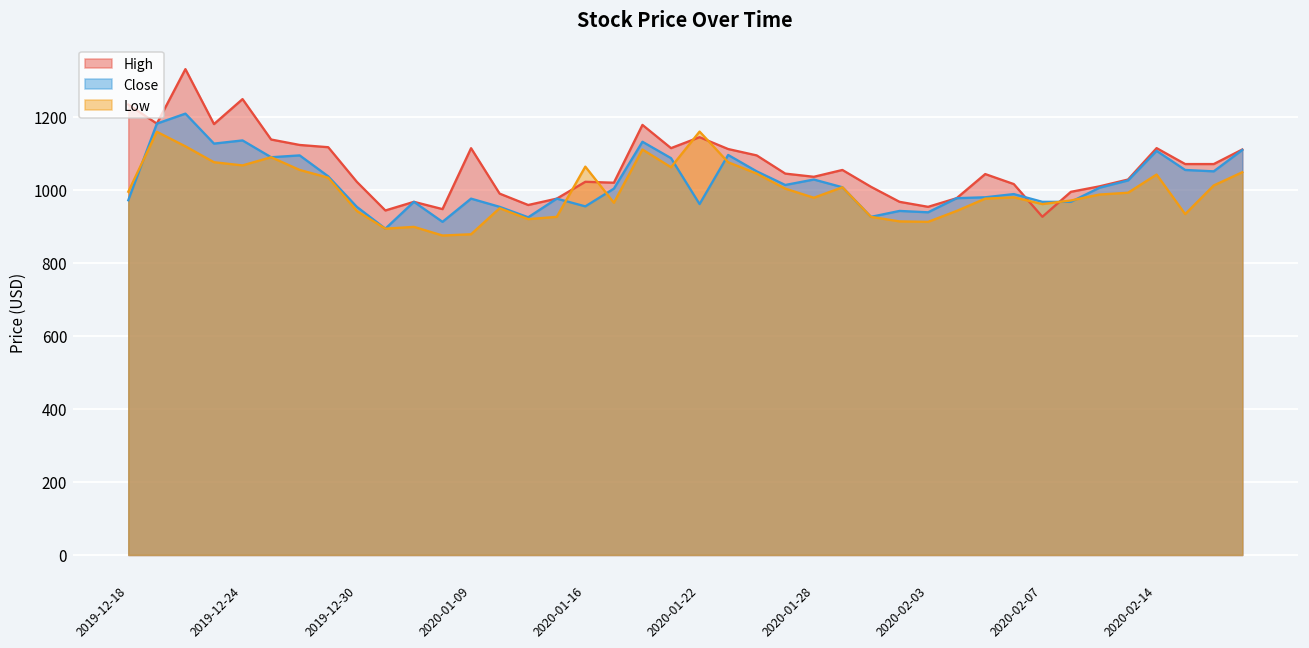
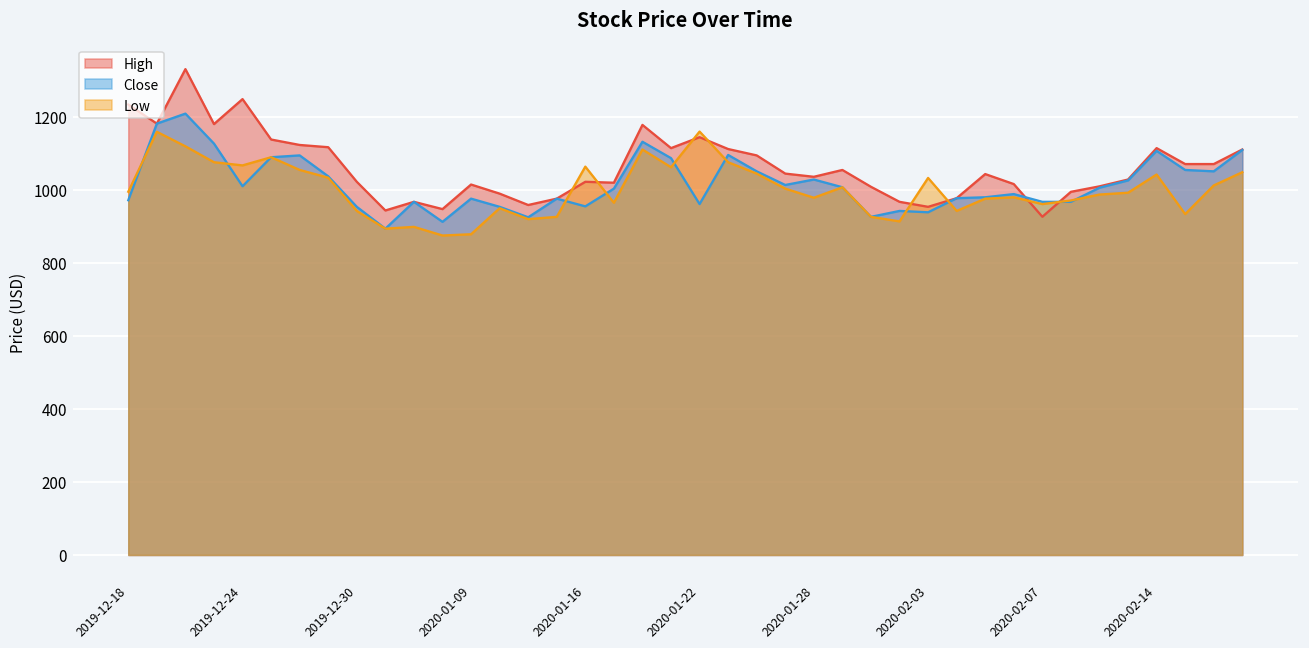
  {
    "High": {
      "2019-12-24": 1250,
      "2019-12-30": 1020,
-     "2020-01-09": 1110,
+     "2020-01-09": 1010,
      "2020-01-16": 1020,
      "2020-01-22": 1140,
      "2020-02-03": 950,
      "2020-02-07": 930
    },
    "Close": {
      "2019-12-18": 970,
-     "2019-12-24": 1140,
+     "2019-12-24": 1010,
      "2019-12-30": 950,
      "2020-01-09": 980,
      "2020-01-16": 950,
      "2020-01-22": 960,
      "2020-02-03": 940
    },
    "Low": {
      "2019-12-18": 1000,
      "2019-12-24": 1070,
      "2019-12-30": 940,
      "2020-01-09": 880,
      "2020-01-16": 1060,
      "2020-01-22": 1160,
      "2020-01-28": 980,
-     "2020-02-03": 910,
+     "2020-02-03": 1030,
      "2020-02-14": 1040
    }
  }
